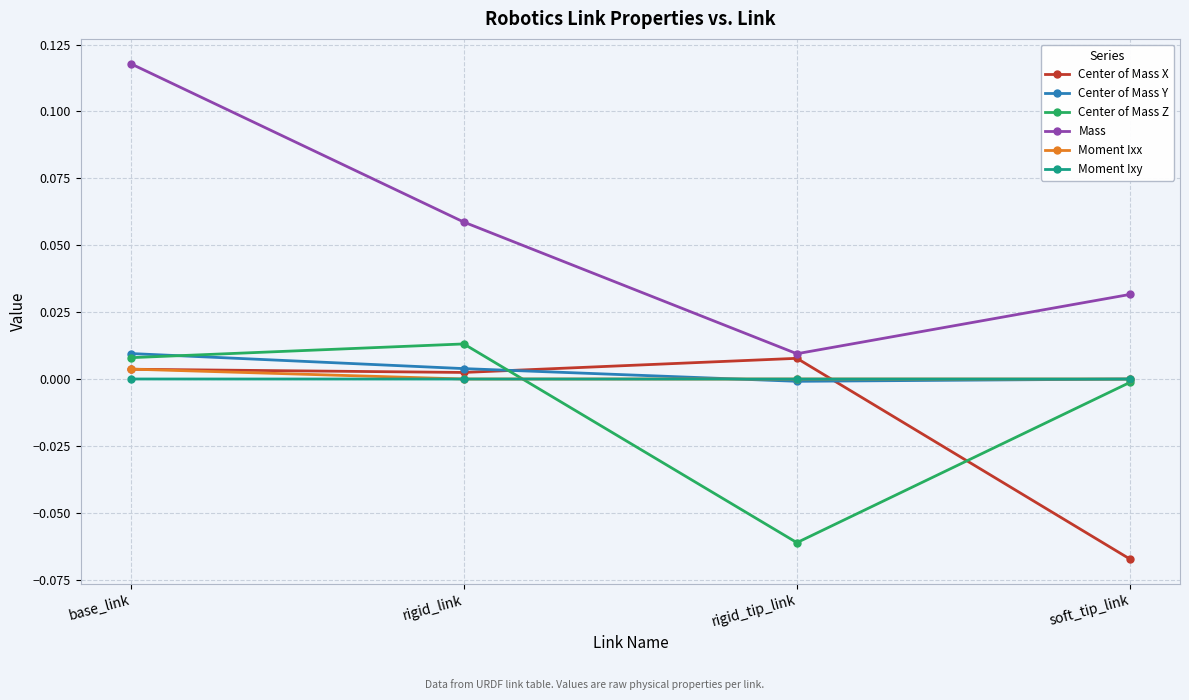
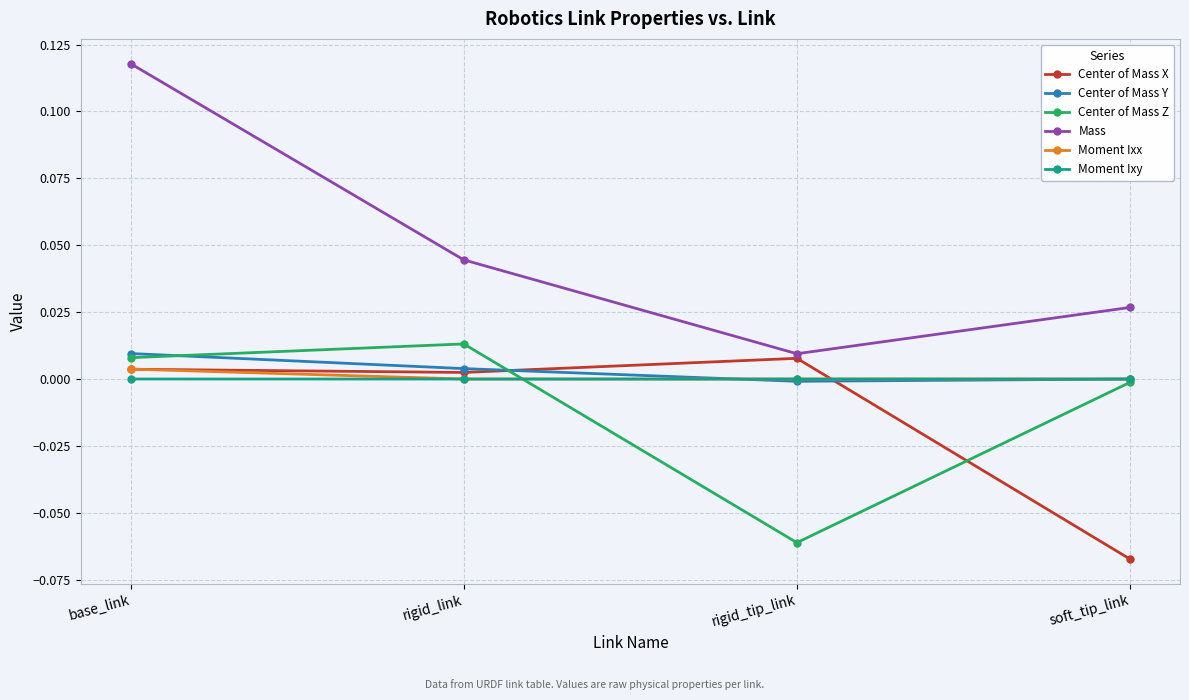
  {
    "Center of Mass X": {
      "rigid_link": 0.002,
      "rigid_tip_link": 0.008,
      "soft_tip_link": -0.067
    },
    "Center of Mass Y": {
      "base_link": 0.010,
      "rigid_link": 0.004
    },
    "Mass": {
      "base_link": 0.118,
-     "rigid_link": 0.059,
+     "rigid_link": 0.045,
      "rigid_tip_link": 0.009,
-     "soft_tip_link": 0.032
+     "soft_tip_link": 0.027
    }
  }
